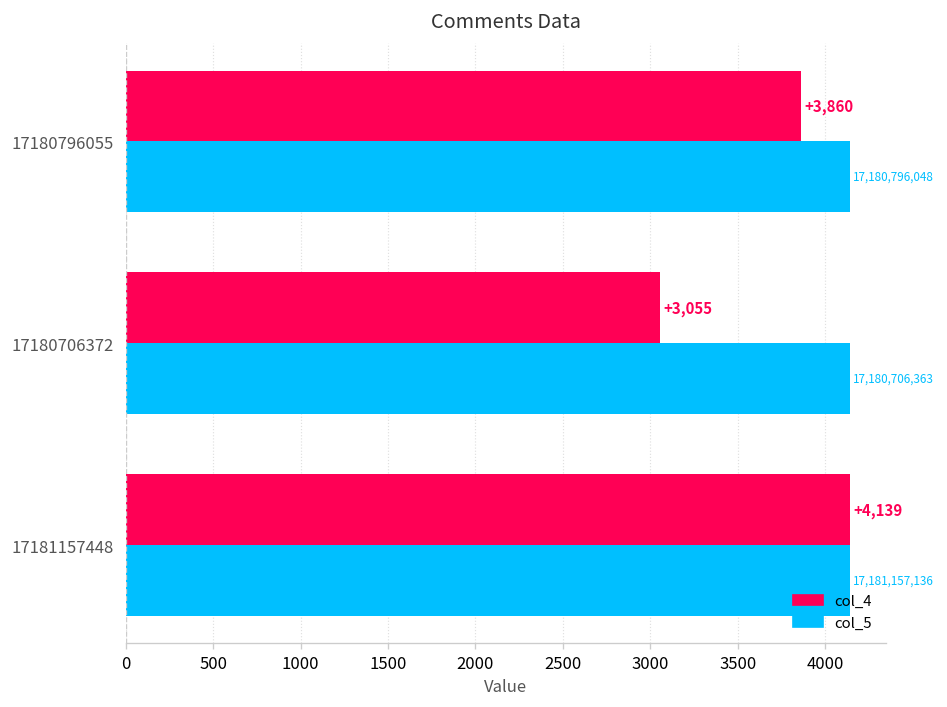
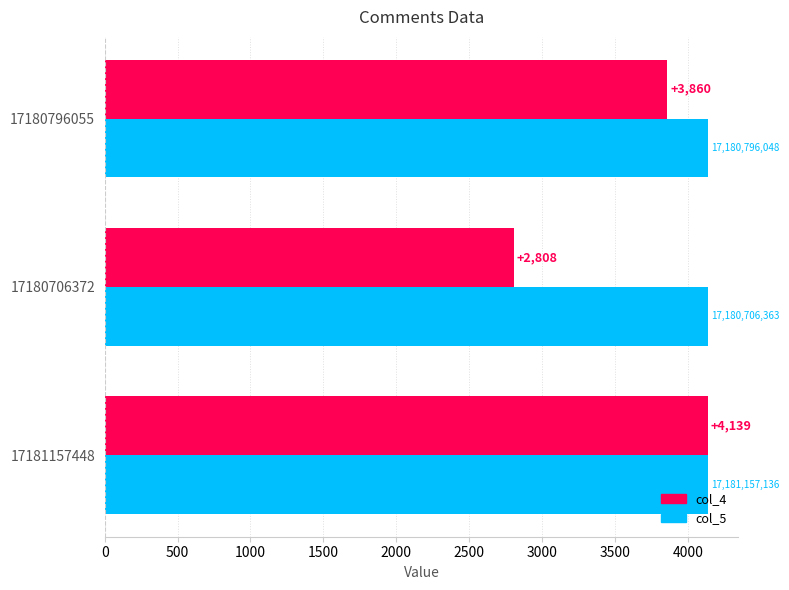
  {
    "col_4": {
      "17180796055": "+3,860",
-     "17180706372": "+3,055",
+     "17180706372": "+2,808",
      "17181157448": "+4,139"
    }
  }
